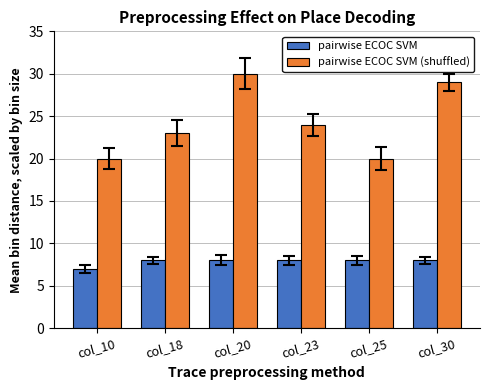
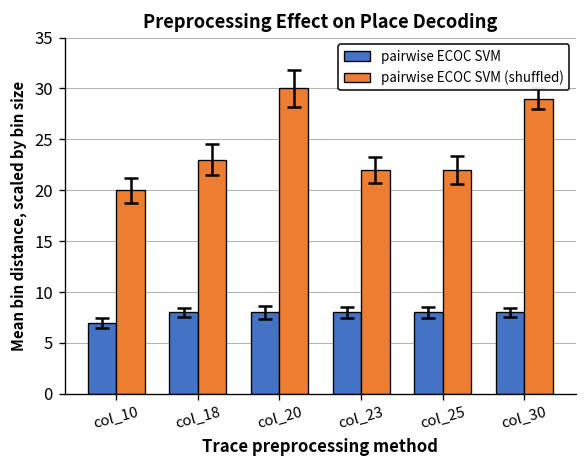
  {
    "pairwise ECOC SVM (shuffled)": {
      "col_10": 20,
      "col_18": 23,
      "col_20": 30,
-     "col_23": 24,
-     "col_25": 20,
+     "col_23": 22,
+     "col_25": 22,
      "col_30": 29
    }
  }
